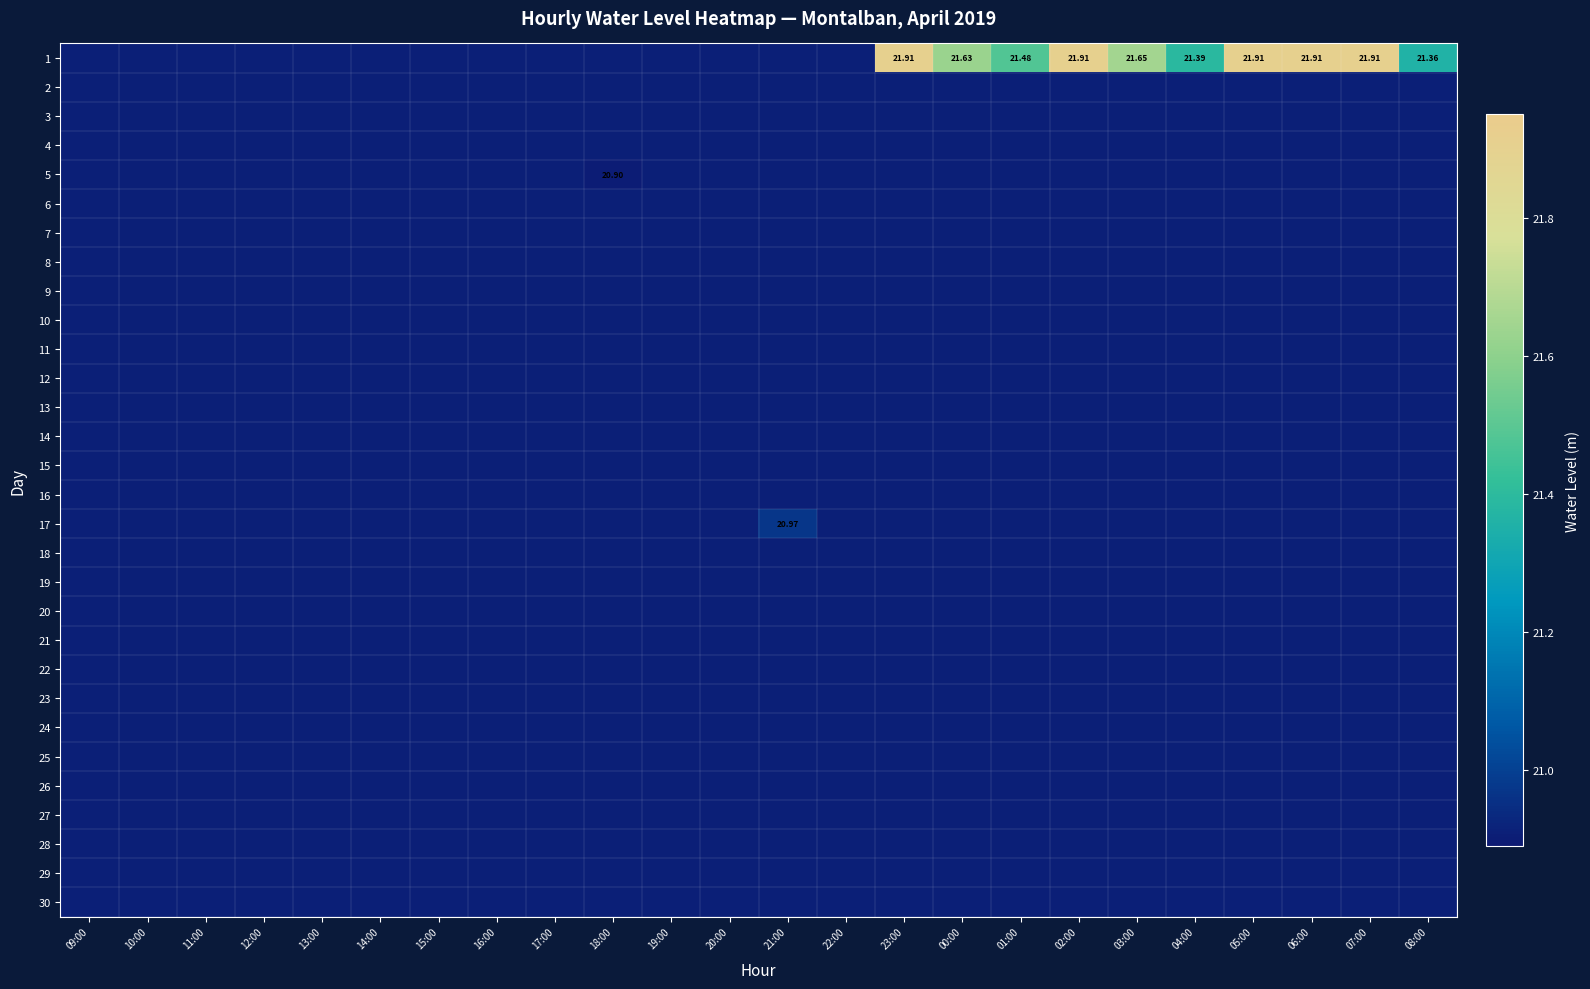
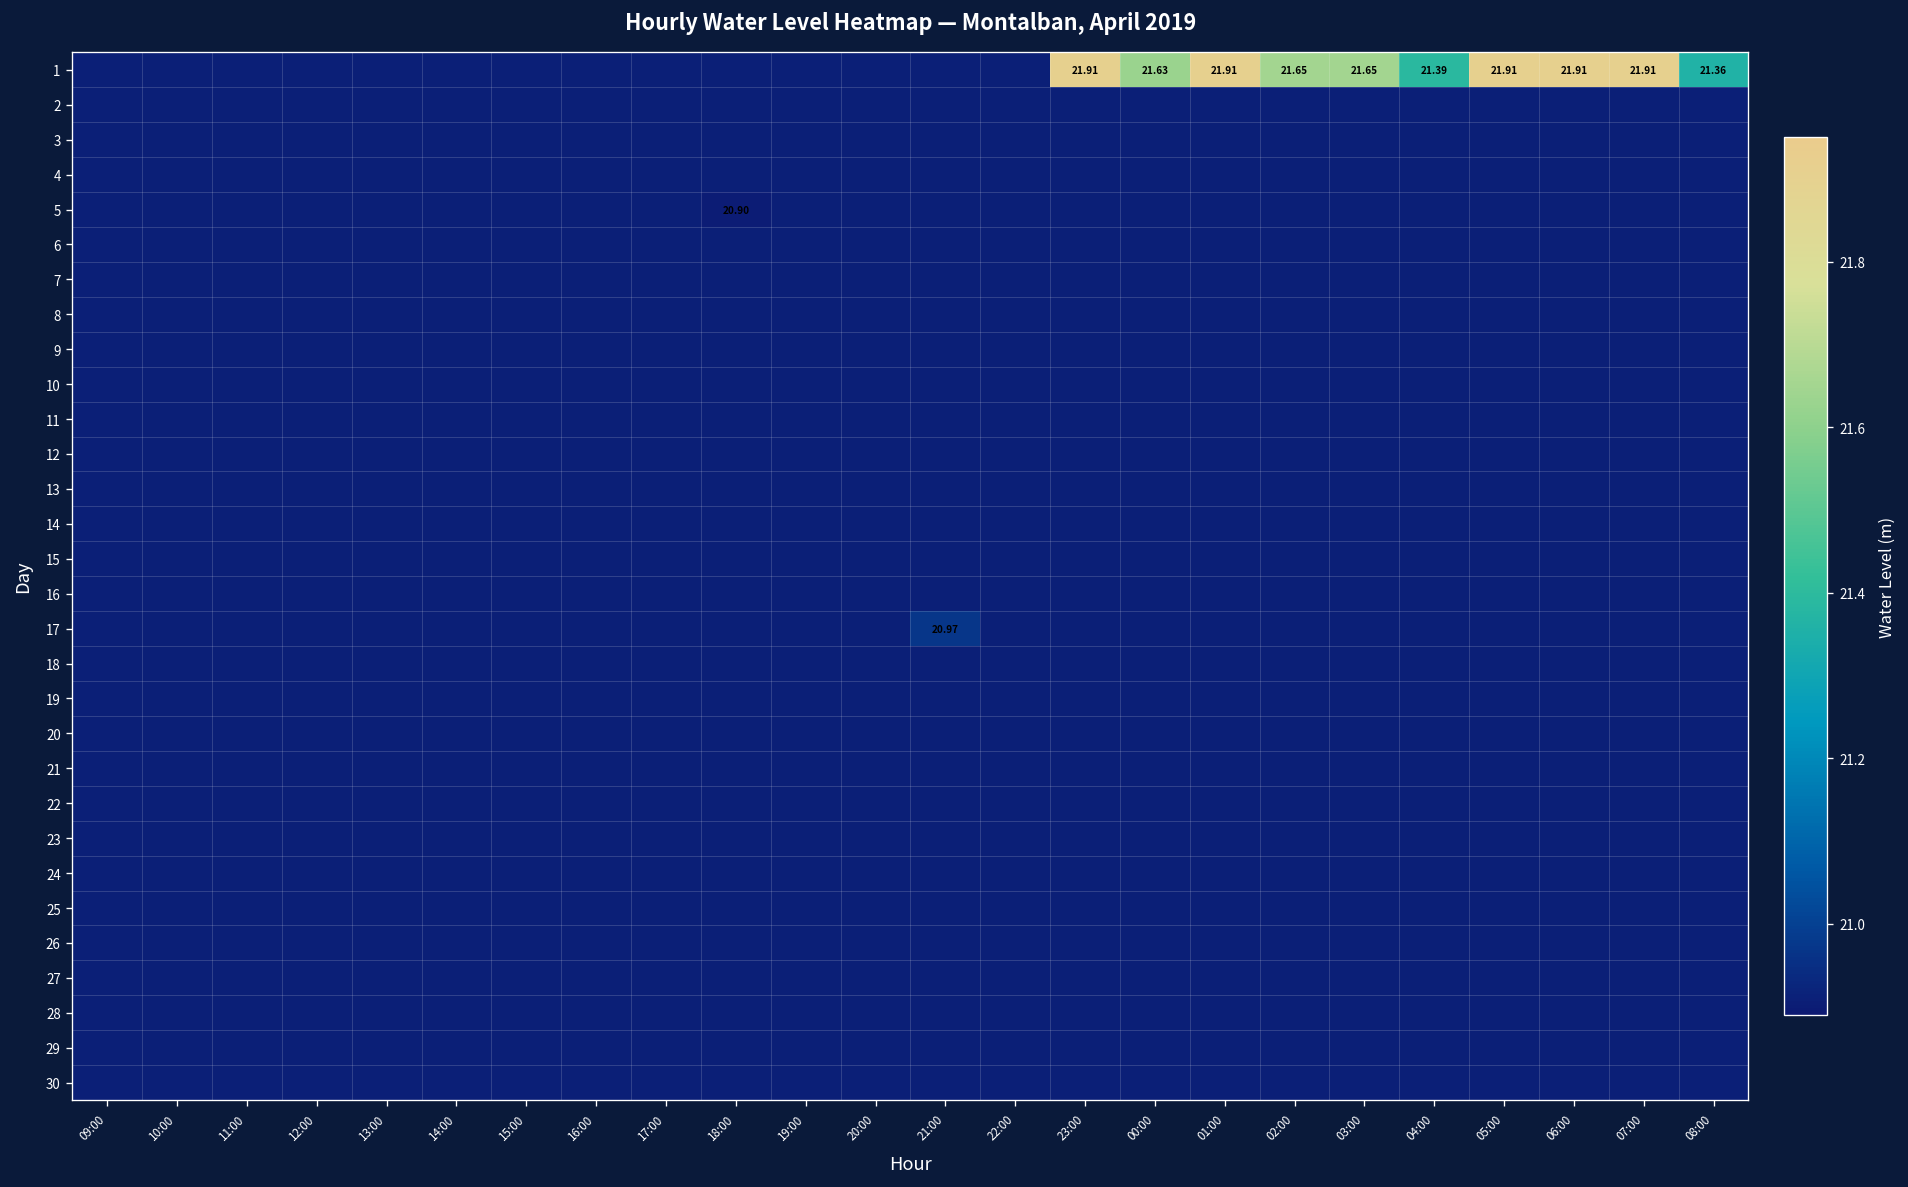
  {
    "1": {
      "23:00": 21.91,
      "00:00": 21.63,
-     "01:00": 21.48,
-     "02:00": 21.91,
+     "01:00": 21.91,
+     "02:00": 21.65,
      "03:00": 21.65,
      "04:00": 21.39,
      "05:00": 21.91,
      "06:00": 21.91,
      "07:00": 21.91,
      "08:00": 21.36
    },
    "5": {
      "18:00": 20.90
    },
    "17": {
      "21:00": 20.97
    }
  }
